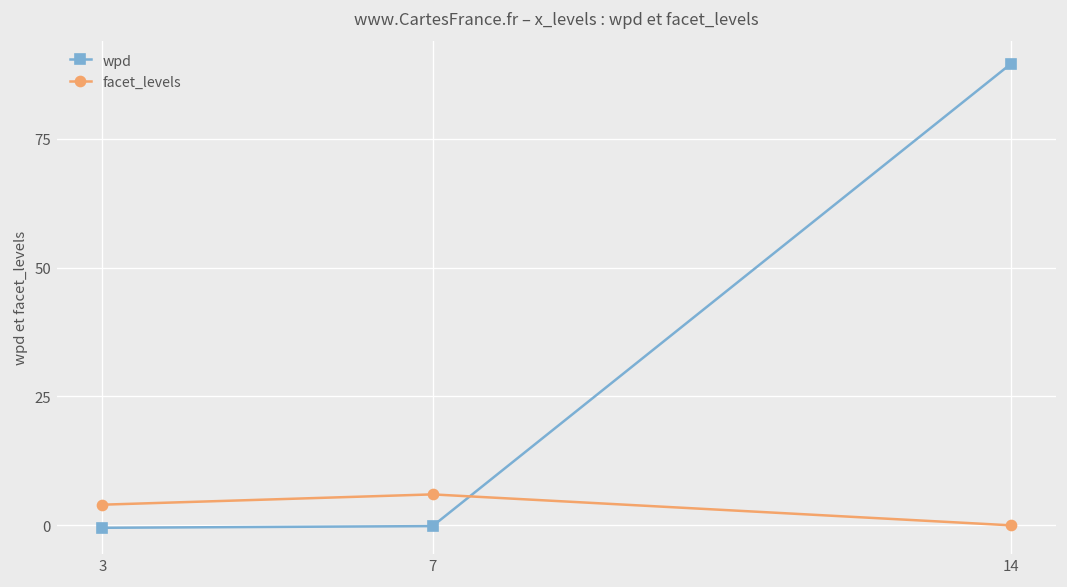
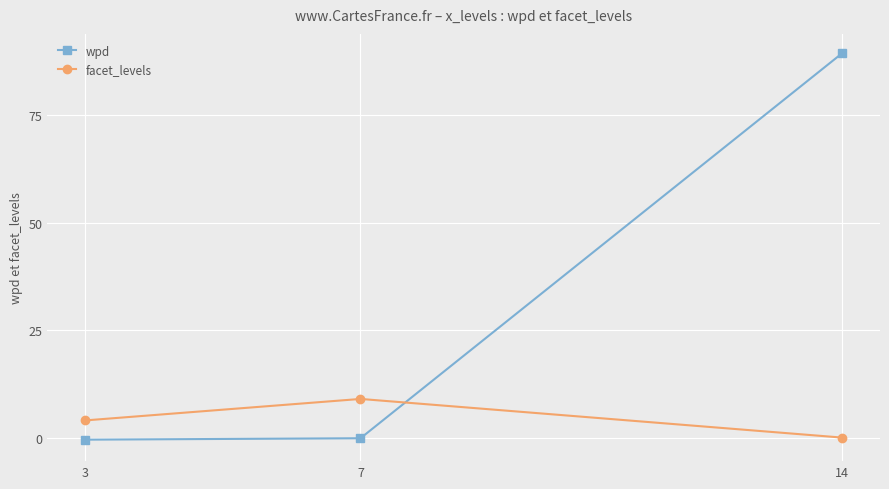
  {
    "wpd": {
      "3": 0,
      "7": 0,
      "14": 89
    },
    "facet_levels": {
      "3": 4,
-     "7": 6,
+     "7": 9,
      "14": 0
    }
  }
